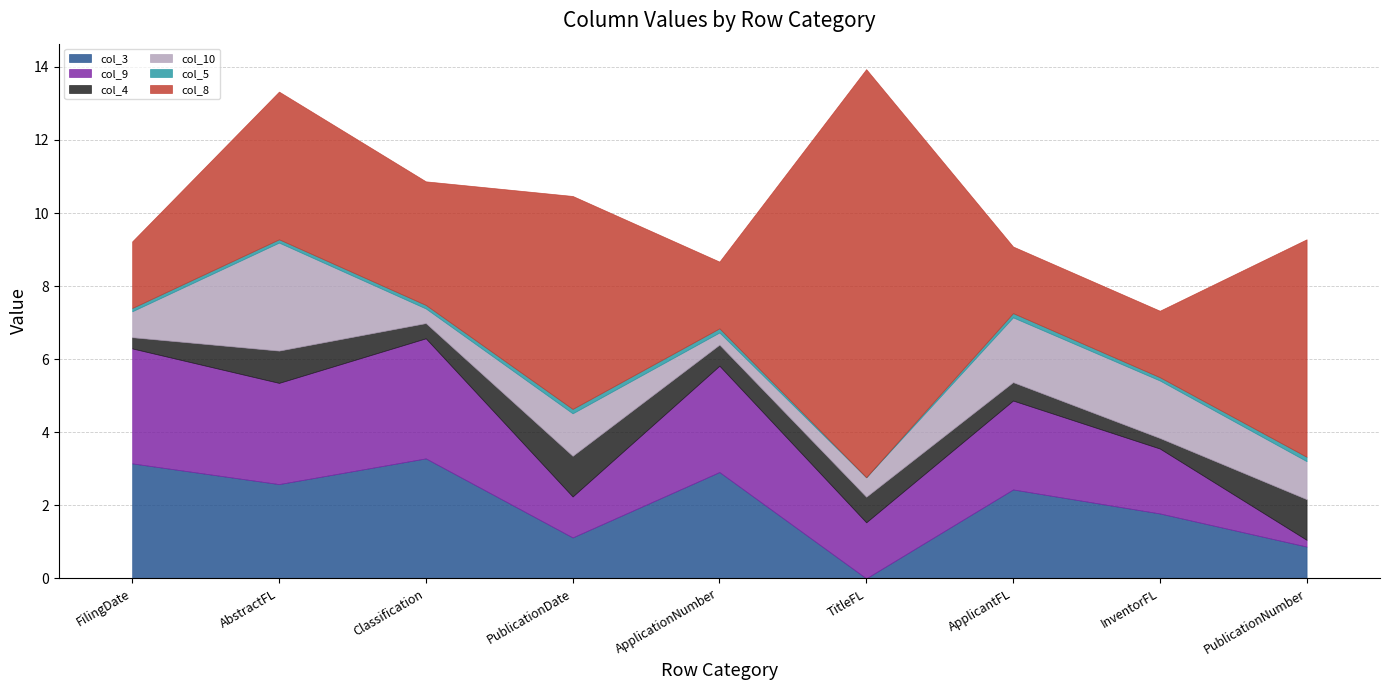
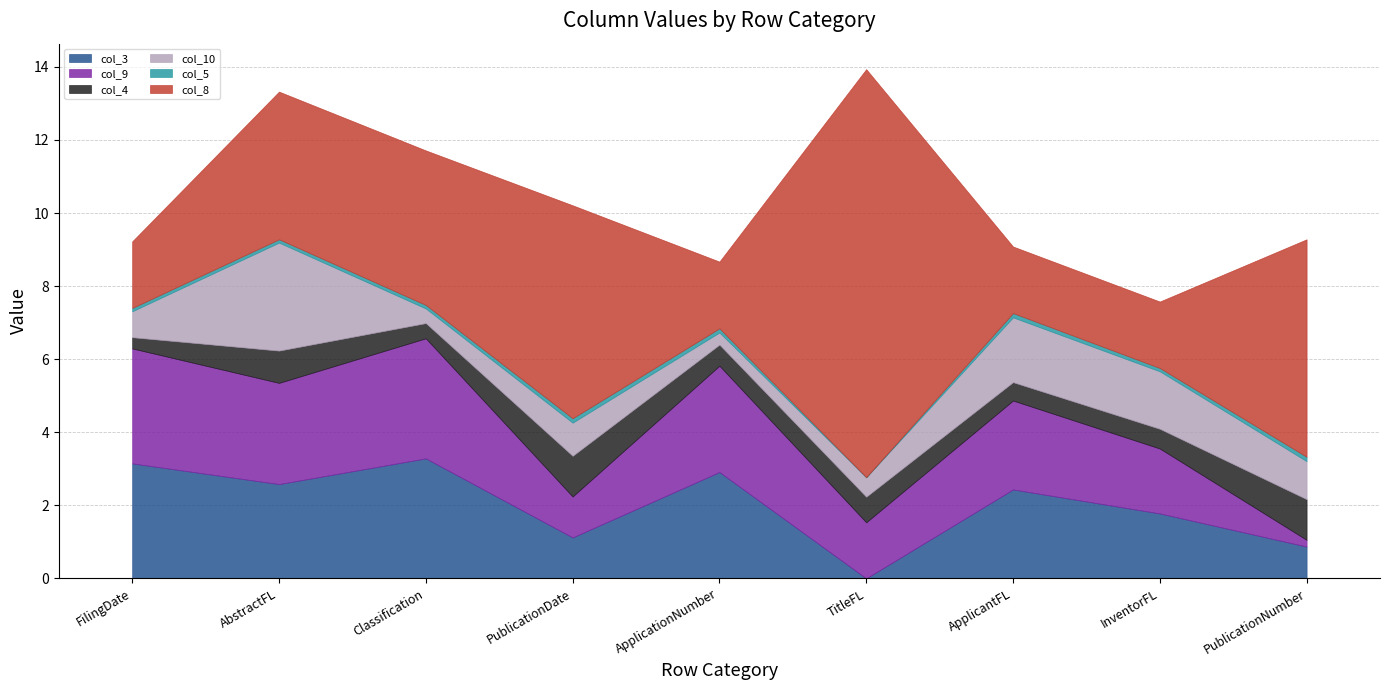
  {
    "col_3": {
      "FilingDate": 3.1,
      "AbstractFL": 2.6,
      "Classification": 3.3,
      "PublicationDate": 1.1,
      "ApplicationNumber": 2.9,
      "TitleFL": 0.0,
      "ApplicantFL": 2.4,
      "InventorFL": 1.8,
      "PublicationNumber": 0.9
    },
    "col_9": {
      "FilingDate": 3.1,
      "AbstractFL": 2.8,
      "Classification": 3.3,
      "PublicationDate": 1.1,
      "ApplicationNumber": 2.9,
      "TitleFL": 1.5,
      "ApplicantFL": 2.4,
      "InventorFL": 1.8,
      "PublicationNumber": 0.2
    },
    "col_4": {
      "FilingDate": 0.3,
      "AbstractFL": 0.9,
      "Classification": 0.4,
      "PublicationDate": 1.1,
      "ApplicationNumber": 0.6,
      "TitleFL": 0.7,
      "ApplicantFL": 0.5,
-     "InventorFL": 0.3,
+     "InventorFL": 0.5,
      "PublicationNumber": 1.1
    },
    "col_10": {
      "FilingDate": 0.7,
      "AbstractFL": 3.0,
      "Classification": 0.4,
-     "PublicationDate": 1.2,
+     "PublicationDate": 0.9,
      "ApplicationNumber": 0.3,
      "ApplicantFL": 1.8,
      "InventorFL": 1.6,
      "PublicationNumber": 1.0
    },
    "col_5": {
      "FilingDate": 0.1,
      "AbstractFL": 0.1,
      "Classification": 0.1,
      "PublicationDate": 0.1,
      "ApplicationNumber": 0.1,
      "ApplicantFL": 0.1,
      "InventorFL": 0.1,
      "PublicationNumber": 0.1
    },
    "col_8": {
      "FilingDate": 1.8,
      "AbstractFL": 4.0,
-     "Classification": 3.4,
+     "Classification": 4.2,
      "PublicationDate": 5.8,
      "ApplicationNumber": 1.8,
      "TitleFL": 11.2,
      "ApplicantFL": 1.8,
      "InventorFL": 1.8,
      "PublicationNumber": 6.0
    }
  }
